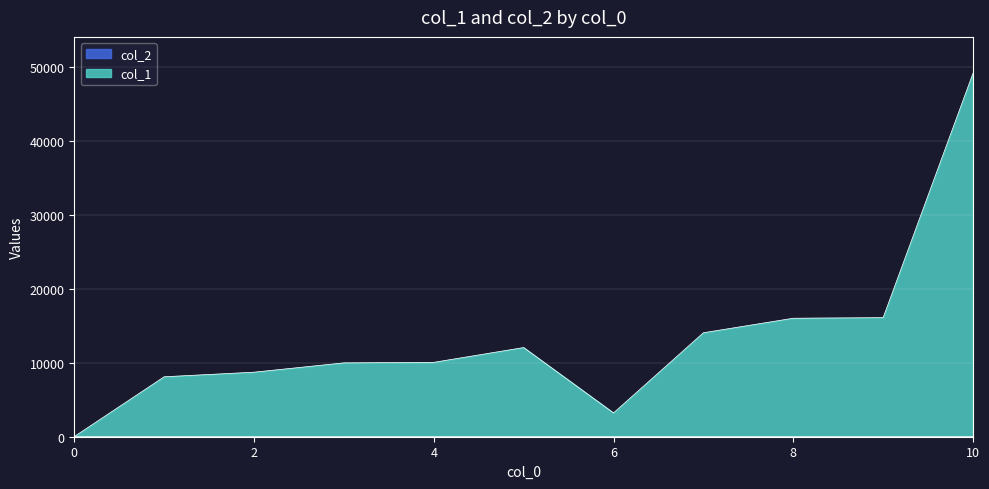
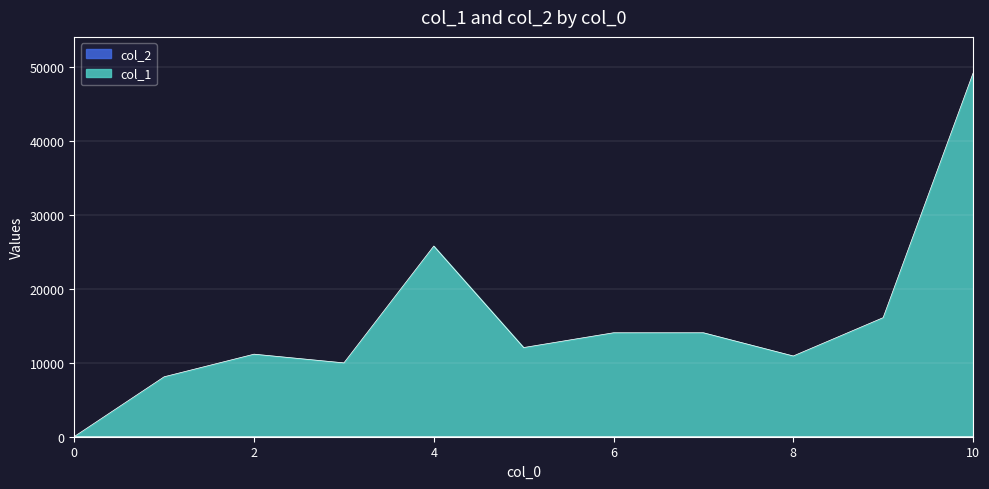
  {
    "col_2": {
      "2": 0,
      "4": 0,
      "6": 0,
      "8": 0,
      "10": 0
    },
    "col_1": {
-     "2": 9000,
-     "4": 10000,
-     "6": 3000,
-     "8": 16000,
+     "2": 11000,
+     "4": 26000,
+     "6": 14000,
+     "8": 11000,
      "10": 49000
    }
  }
